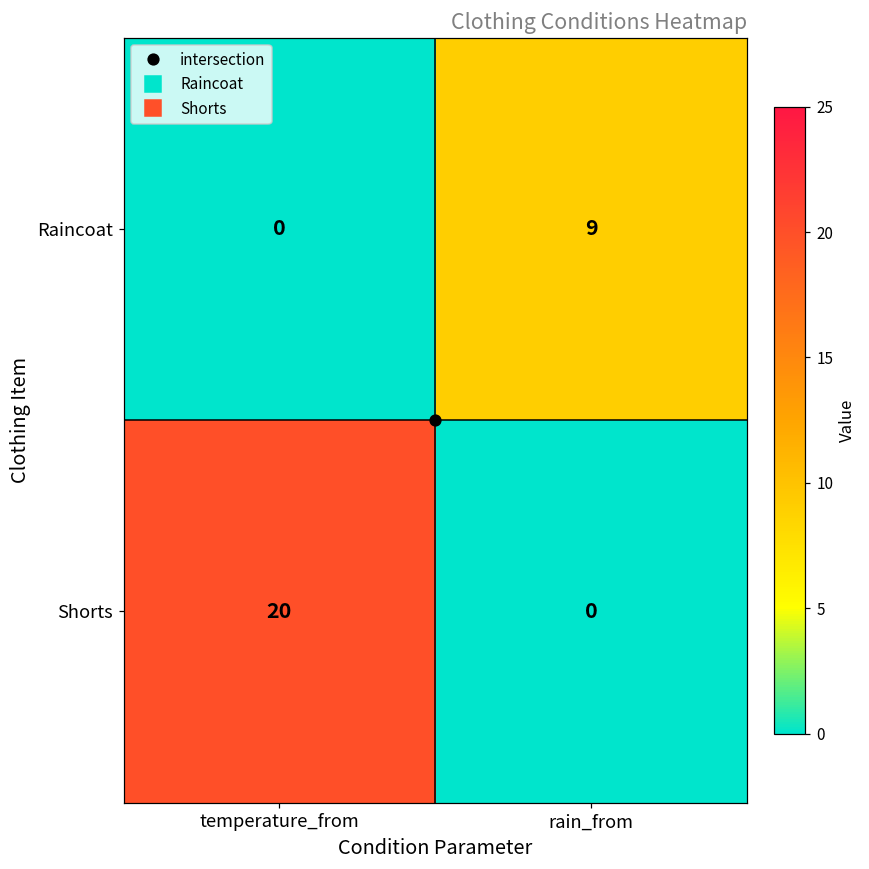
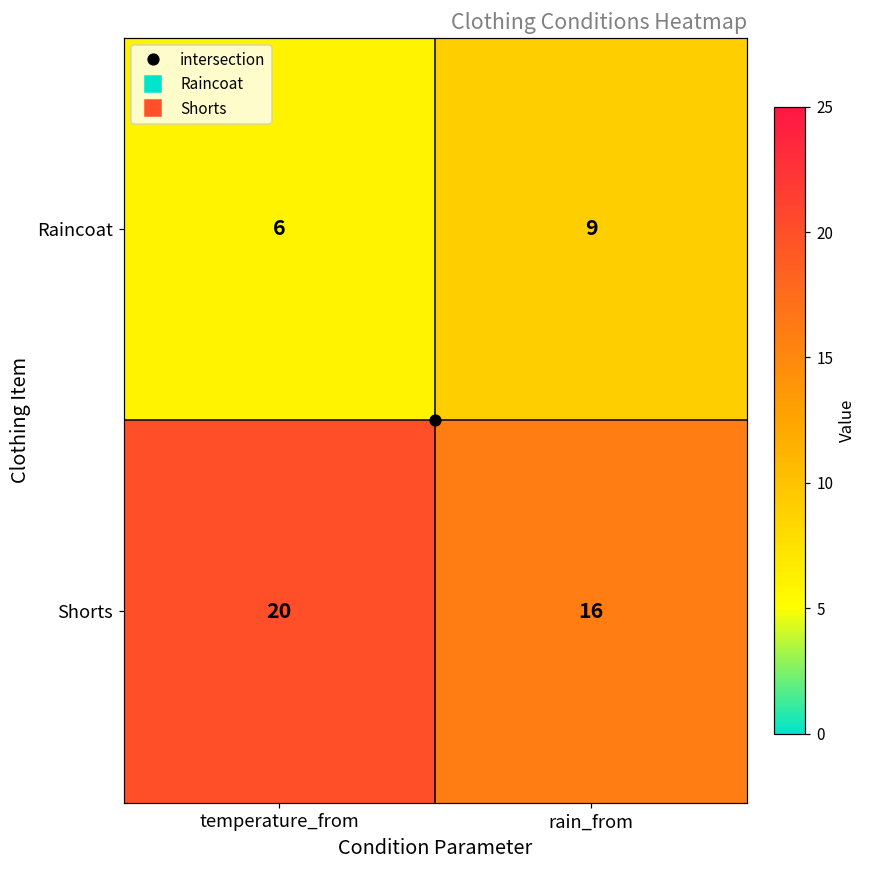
  {
    "Raincoat": {
-     "temperature_from": 0,
+     "temperature_from": 6,
      "rain_from": 9
    },
    "Shorts": {
      "temperature_from": 20,
-     "rain_from": 0
+     "rain_from": 16
    }
  }
